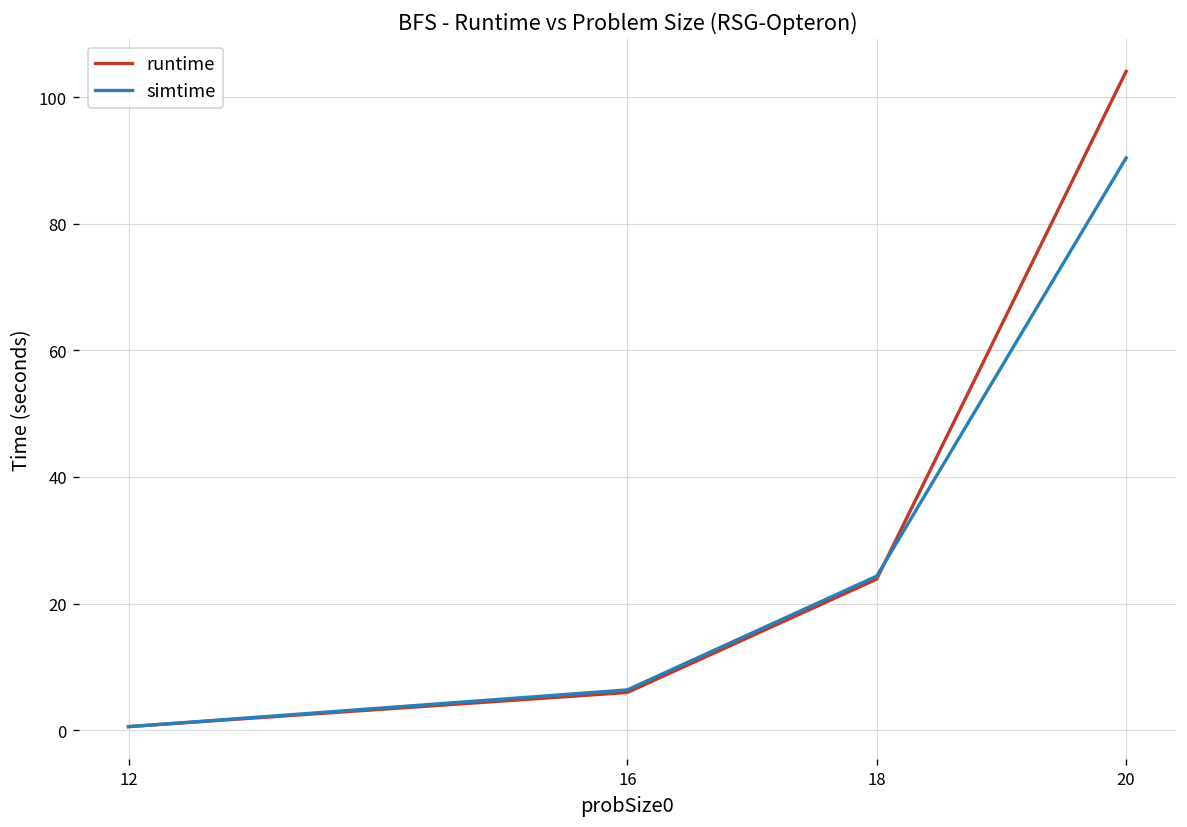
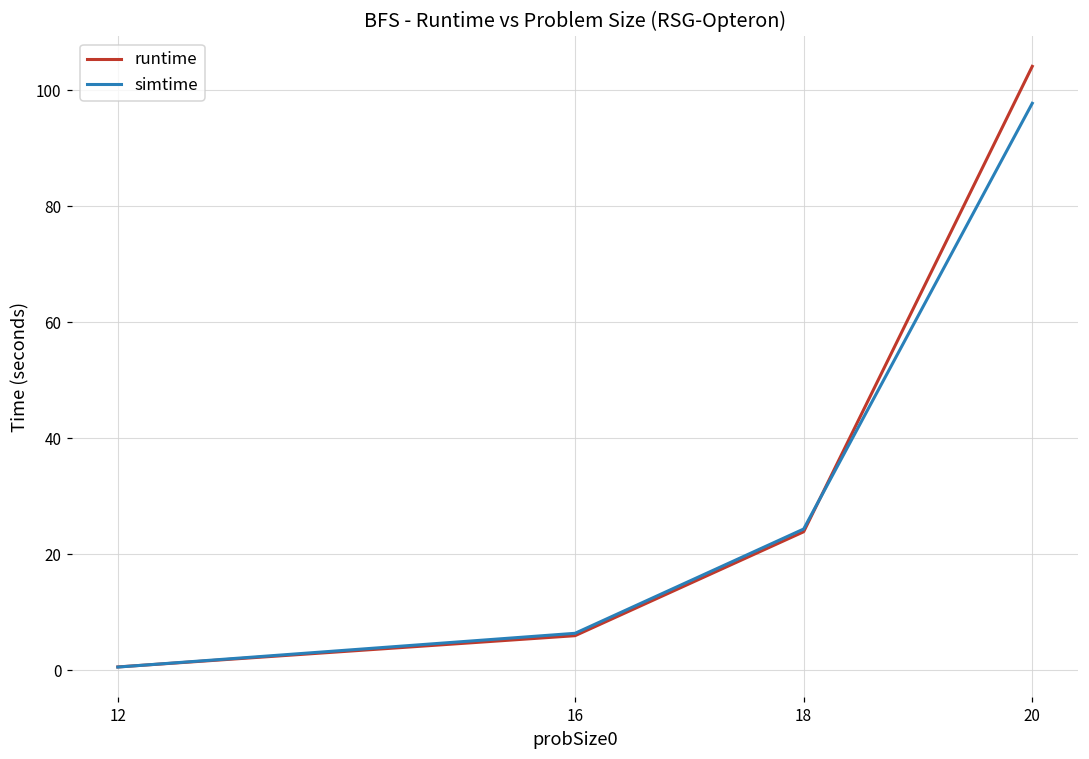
  {
    "runtime": {
      "20": 104
    },
    "simtime": {
-     "20": 90
+     "20": 98
    }
  }
